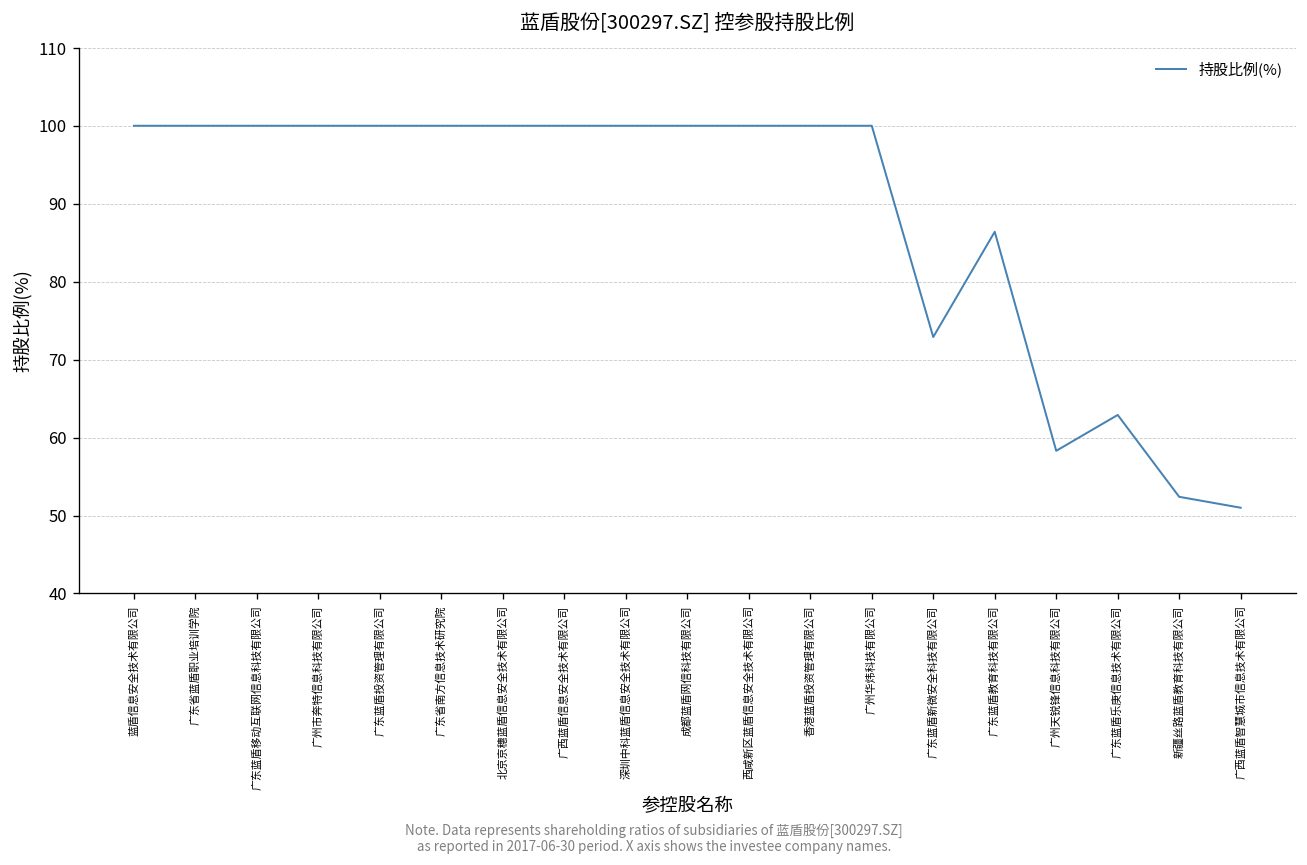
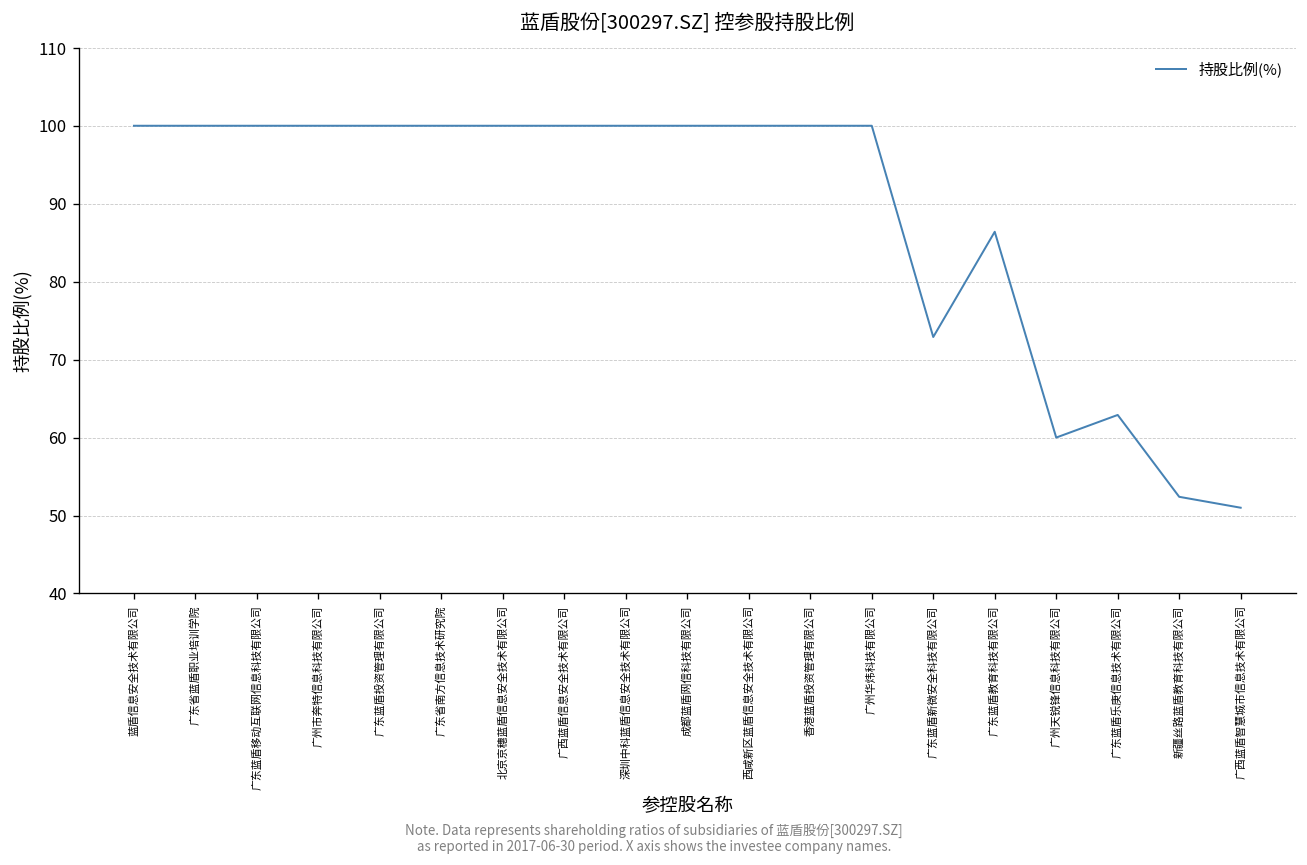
  {
    "蓝盾信息安全技术有限公司": 100,
    "广东省蓝盾职业培训学院": 100,
    "广东蓝盾移动互联网信息科技有限公司": 100,
    "广州市奔特信息科技有限公司": 100,
    "广东蓝盾投资管理有限公司": 100,
    "广东省南方信息技术研究院": 100,
    "北京京穗蓝盾信息安全技术有限公司": 100,
    "广西蓝盾信息安全技术有限公司": 100,
    "深圳中科蓝盾信息安全技术有限公司": 100,
    "成都蓝盾网信科技有限公司": 100,
    "西咸新区蓝盾信息安全技术有限公司": 100,
    "香港蓝盾投资管理有限公司": 100,
    "广州华炜科技有限公司": 100,
    "广东蓝盾新微安全科技有限公司": 73,
    "广东蓝盾教育科技有限公司": 86,
-   "广州天锐锋信息科技有限公司": 58,
+   "广州天锐锋信息科技有限公司": 60,
    "广东蓝盾乐庚信息技术有限公司": 63,
    "新疆丝路蓝盾教育科技有限公司": 52,
    "广西蓝盾智慧城市信息技术有限公司": 51
  }
